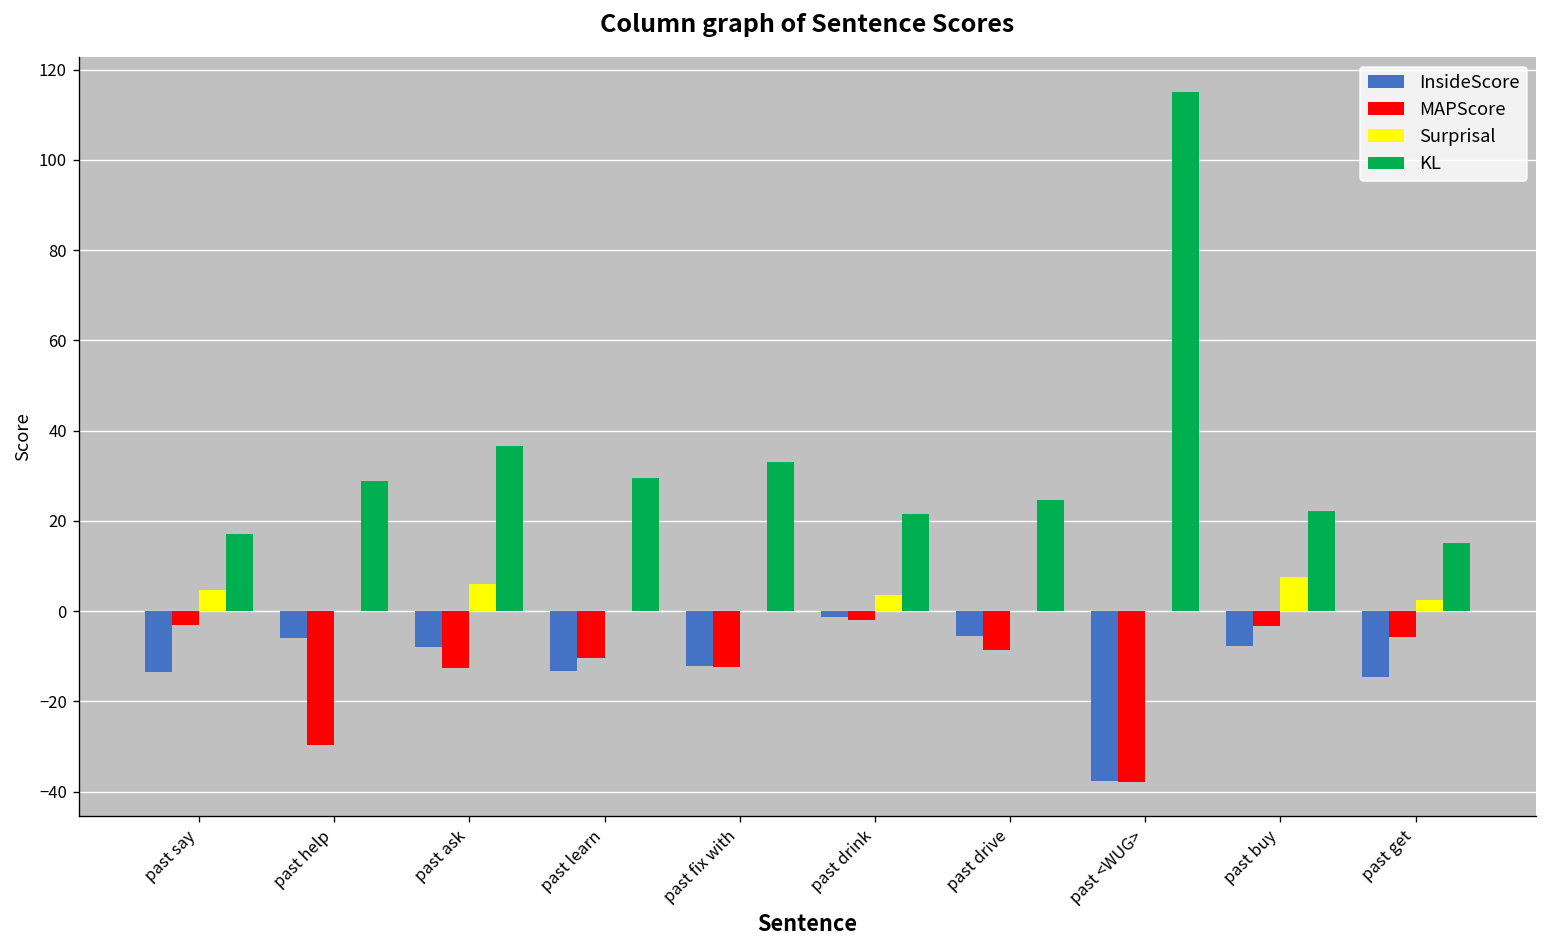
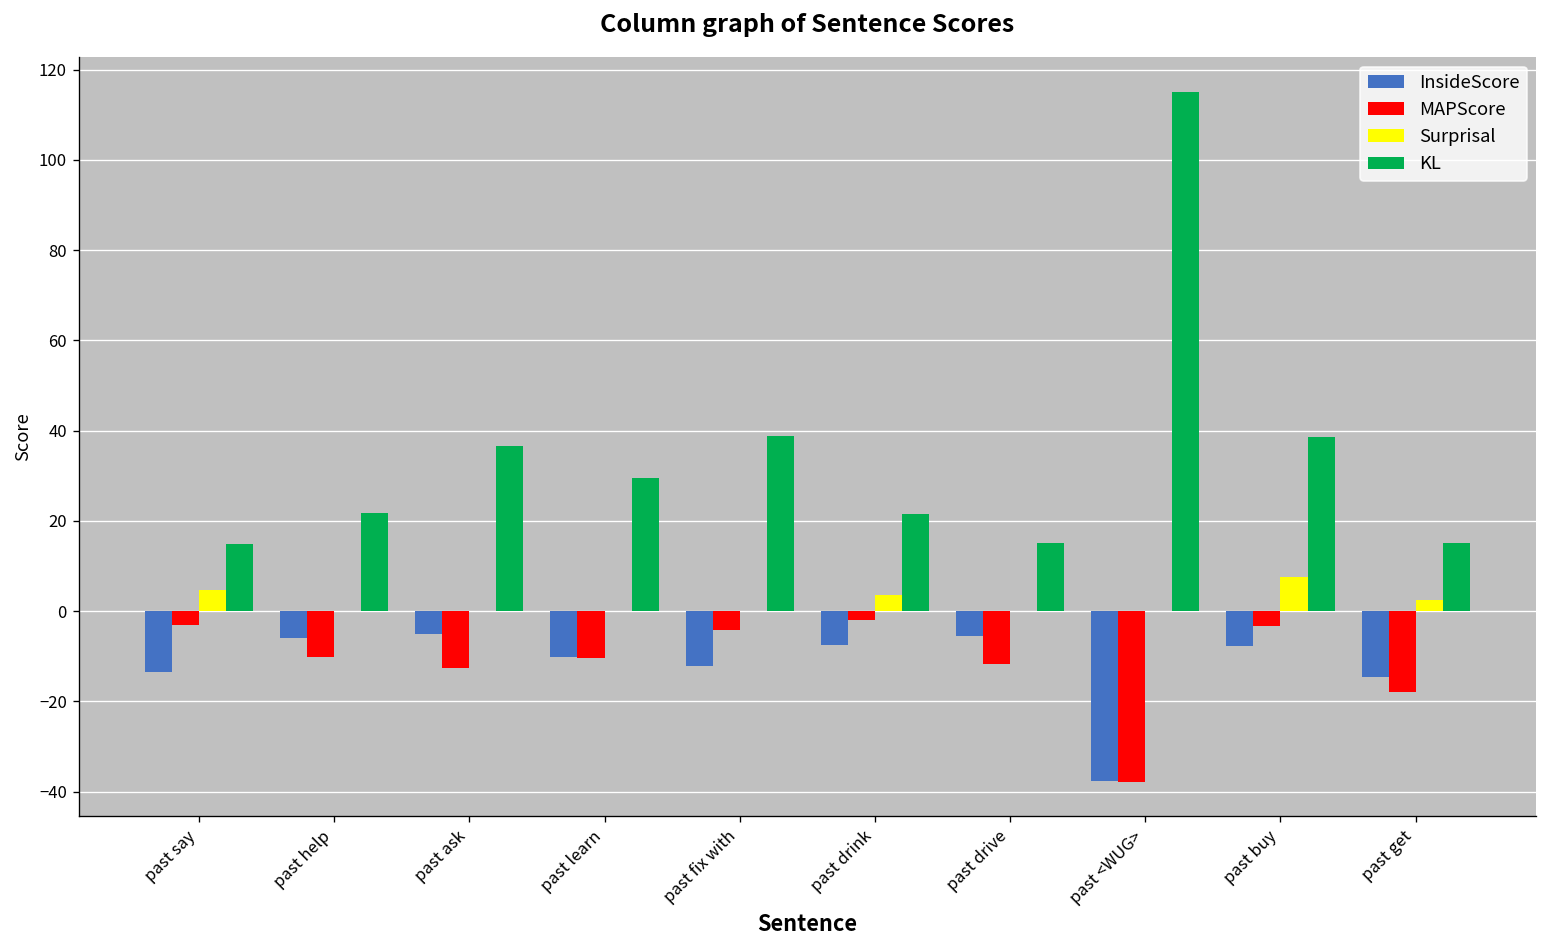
  {
    "InsideScore": {
      "past say": -13,
      "past help": -6,
-     "past ask": -8,
-     "past learn": -13,
+     "past ask": -5,
+     "past learn": -10,
      "past fix with": -12,
-     "past drink": -1,
+     "past drink": -8,
      "past drive": -5,
      "past <WUG>": -38,
      "past buy": -8,
      "past get": -15
    },
    "MAPScore": {
      "past say": -3,
-     "past help": -30,
+     "past help": -10,
      "past ask": -13,
      "past learn": -10,
-     "past fix with": -12,
+     "past fix with": -4,
      "past drink": -2,
-     "past drive": -9,
+     "past drive": -12,
      "past <WUG>": -38,
      "past buy": -3,
-     "past get": -6
+     "past get": -18
    },
    "Surprisal": {
      "past say": 5,
-     "past ask": 6,
+     "past ask": 0,
      "past drink": 4,
      "past buy": 8,
      "past get": 3
    },
    "KL": {
-     "past say": 17,
-     "past help": 29,
+     "past say": 15,
+     "past help": 22,
      "past ask": 37,
      "past learn": 30,
-     "past fix with": 33,
+     "past fix with": 39,
      "past drink": 21,
-     "past drive": 25,
+     "past drive": 15,
      "past <WUG>": 115,
-     "past buy": 22,
+     "past buy": 39,
      "past get": 15
    }
  }
